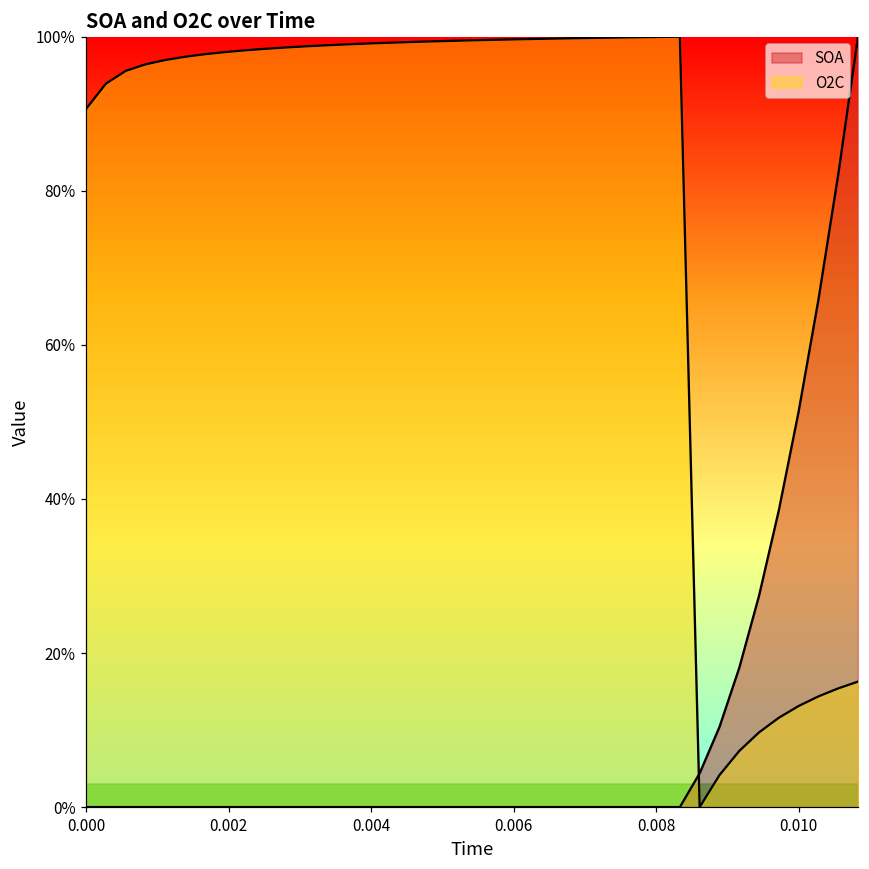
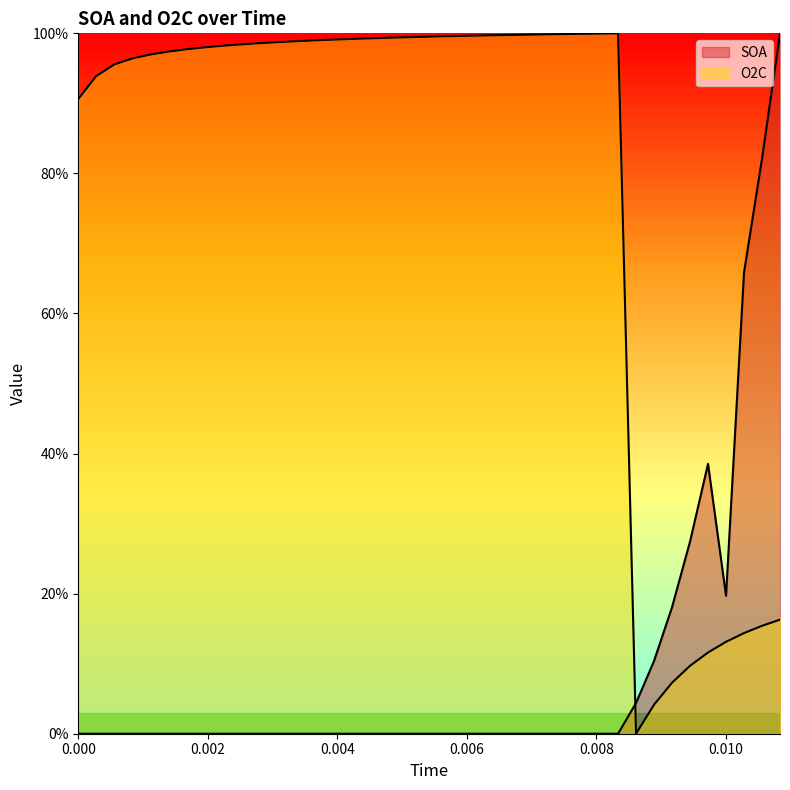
  {
    "SOA": {
-     "0.010": "51%"
+     "0.010": "20%"
    },
    "O2C": {
      "0.000": "91%",
      "0.010": "13%"
    }
  }
